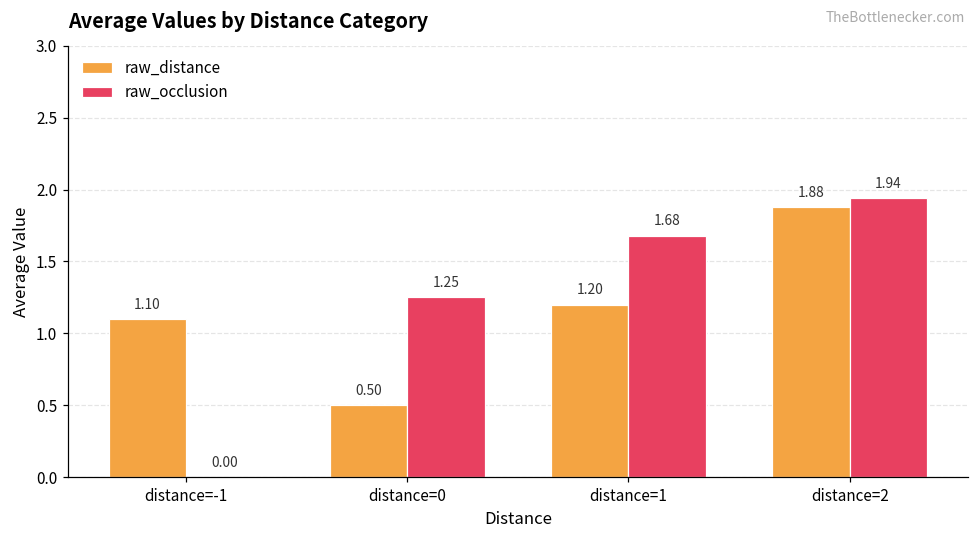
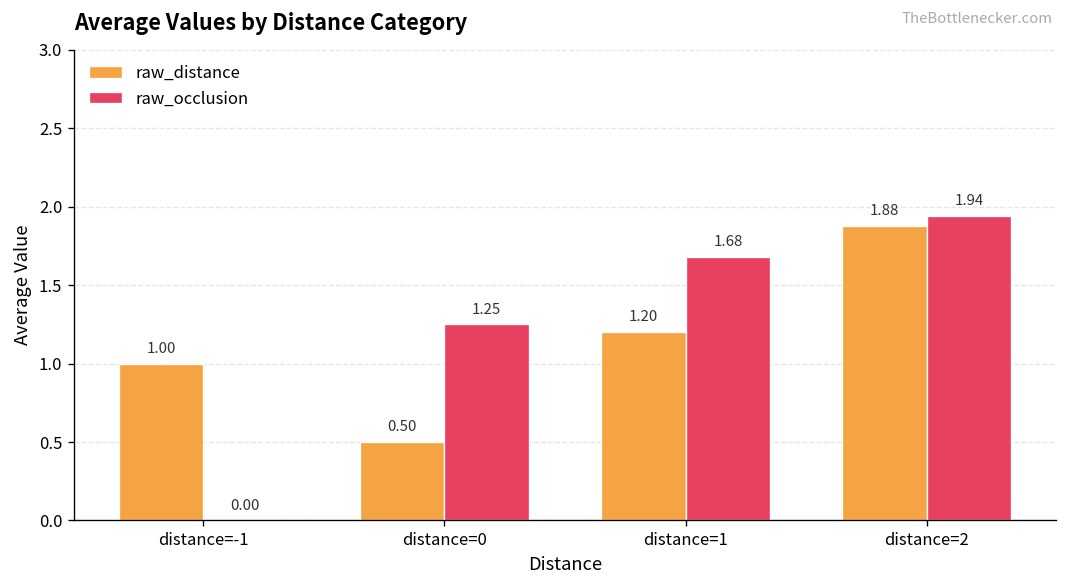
  {
    "raw_distance": {
-     "distance=-1": 1.10,
+     "distance=-1": 1.00,
      "distance=0": 0.50,
      "distance=1": 1.20,
      "distance=2": 1.88
    },
    "raw_occlusion": {
      "distance=-1": 0.00,
      "distance=0": 1.25,
      "distance=1": 1.68,
      "distance=2": 1.94
    }
  }
